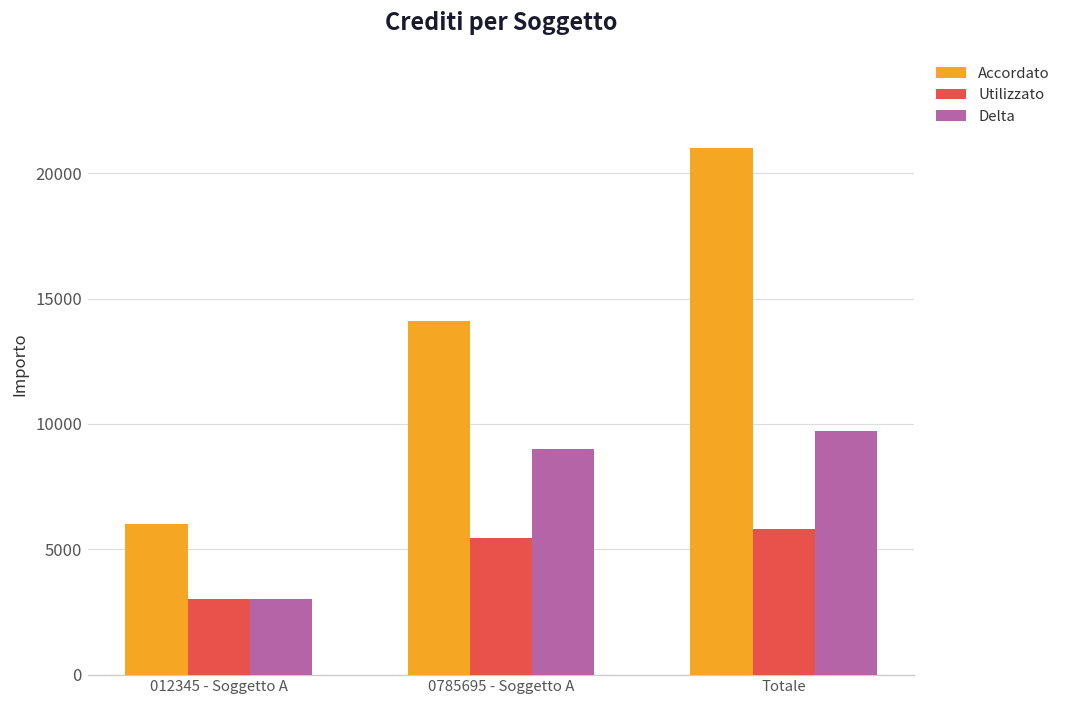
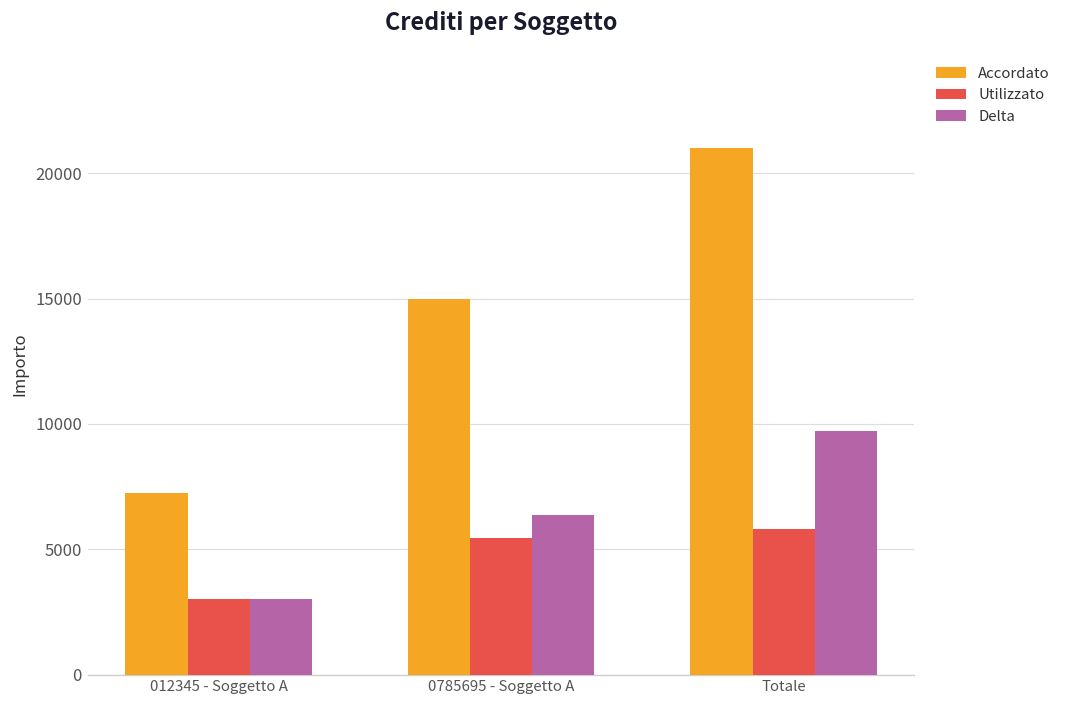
  {
    "Accordato": {
-     "012345 - Soggetto A": 6000,
-     "0785695 - Soggetto A": 14100,
+     "012345 - Soggetto A": 7200,
+     "0785695 - Soggetto A": 15000,
      "Totale": 21000
    },
    "Utilizzato": {
      "012345 - Soggetto A": 3000,
      "0785695 - Soggetto A": 5400,
      "Totale": 5800
    },
    "Delta": {
      "012345 - Soggetto A": 3000,
-     "0785695 - Soggetto A": 9000,
+     "0785695 - Soggetto A": 6400,
      "Totale": 9700
    }
  }
